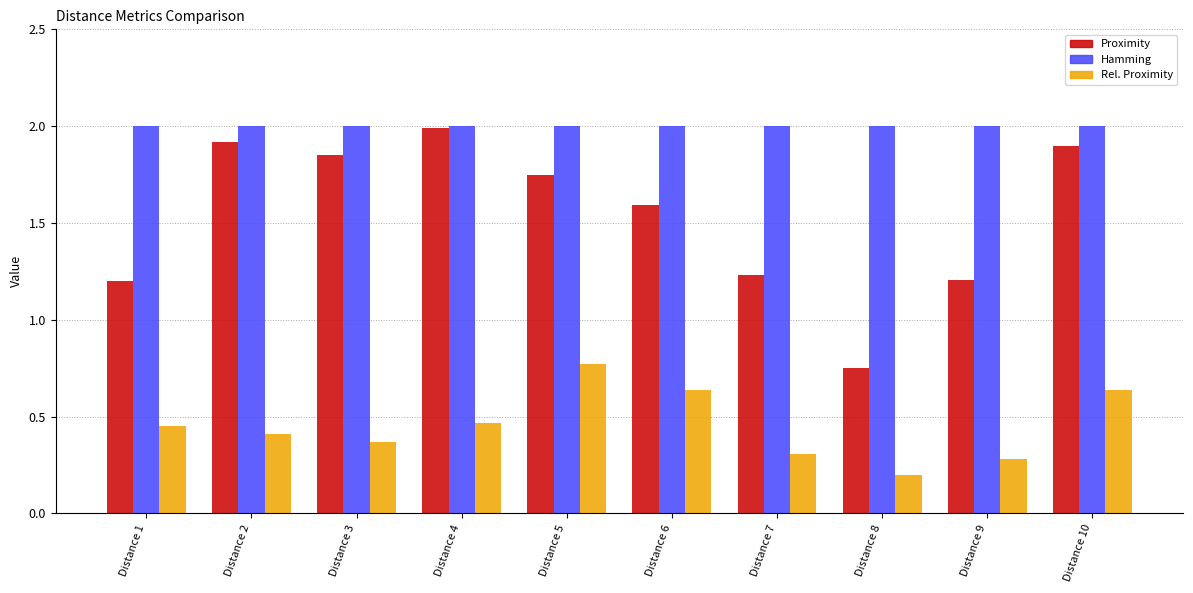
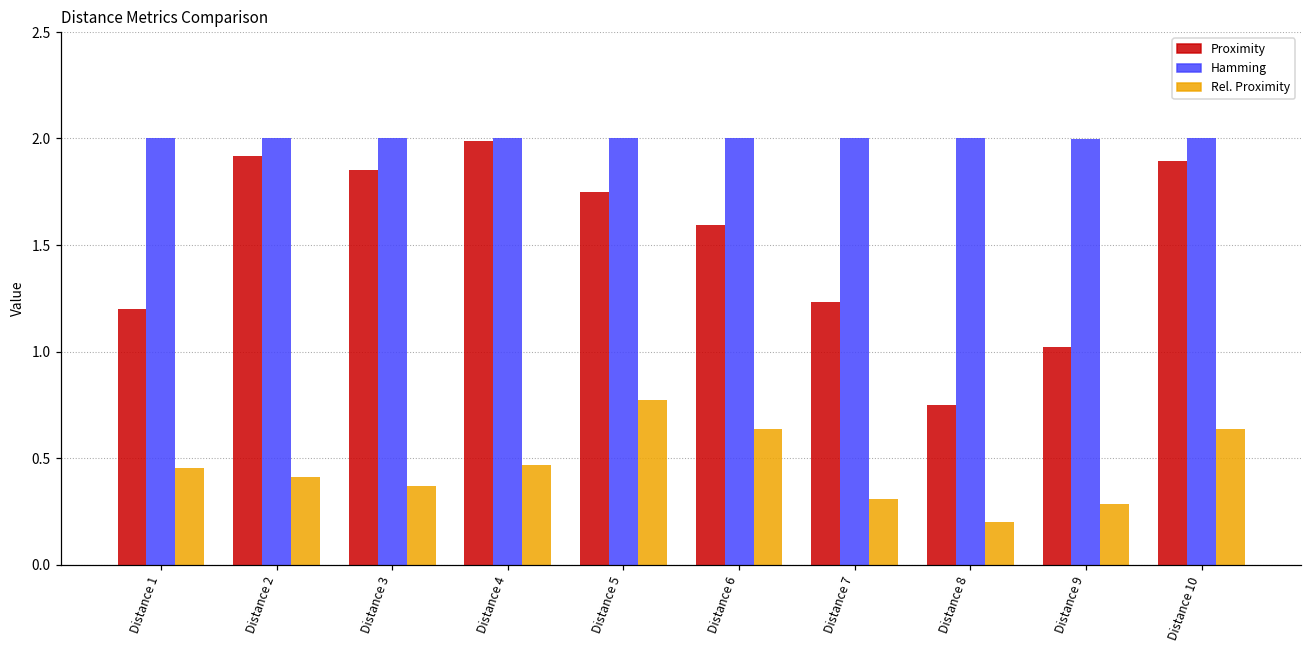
  {
    "Proximity": {
      "Distance 1": 1.20,
      "Distance 2": 1.92,
      "Distance 3": 1.85,
      "Distance 4": 1.99,
      "Distance 5": 1.75,
      "Distance 6": 1.59,
      "Distance 7": 1.23,
      "Distance 8": 0.75,
-     "Distance 9": 1.21,
+     "Distance 9": 1.02,
      "Distance 10": 1.90
    },
    "Hamming": {
      "Distance 1": 2.00,
      "Distance 2": 2.00,
      "Distance 3": 2.00,
      "Distance 4": 2.00,
      "Distance 5": 2.00,
      "Distance 6": 2.00,
      "Distance 7": 2.00,
      "Distance 8": 2.00,
      "Distance 9": 2.00,
      "Distance 10": 2.00
    },
    "Rel. Proximity": {
      "Distance 1": 0.45,
      "Distance 2": 0.41,
      "Distance 3": 0.37,
      "Distance 4": 0.47,
      "Distance 5": 0.77,
      "Distance 6": 0.64,
      "Distance 7": 0.31,
      "Distance 8": 0.20,
      "Distance 9": 0.28,
      "Distance 10": 0.64
    }
  }
